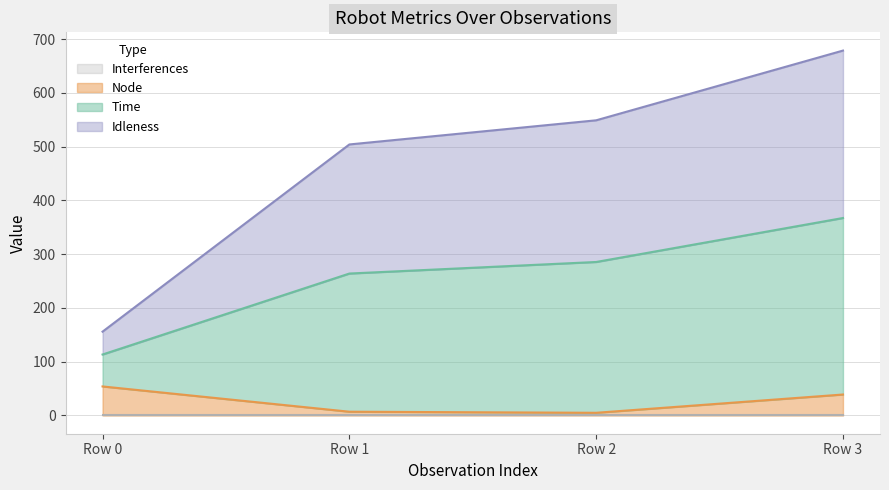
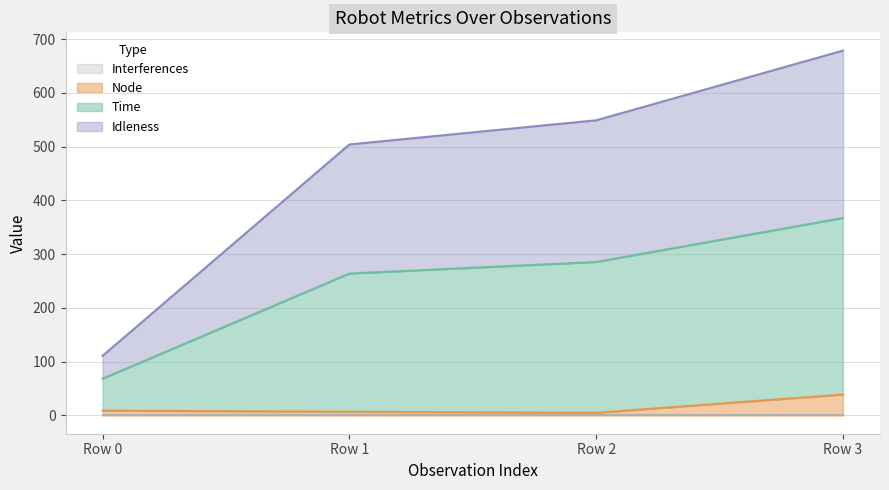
  {
    "Node": {
-     "Row 0": 50,
+     "Row 0": 10,
      "Row 1": 10,
      "Row 2": 10,
      "Row 3": 40
    }
  }
